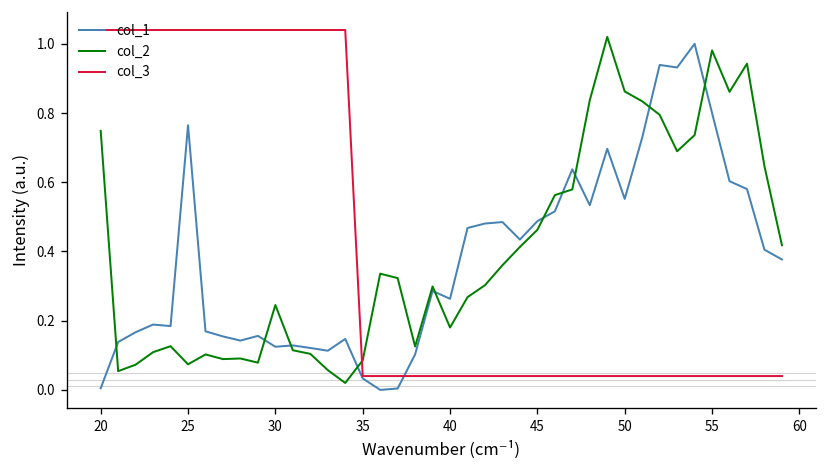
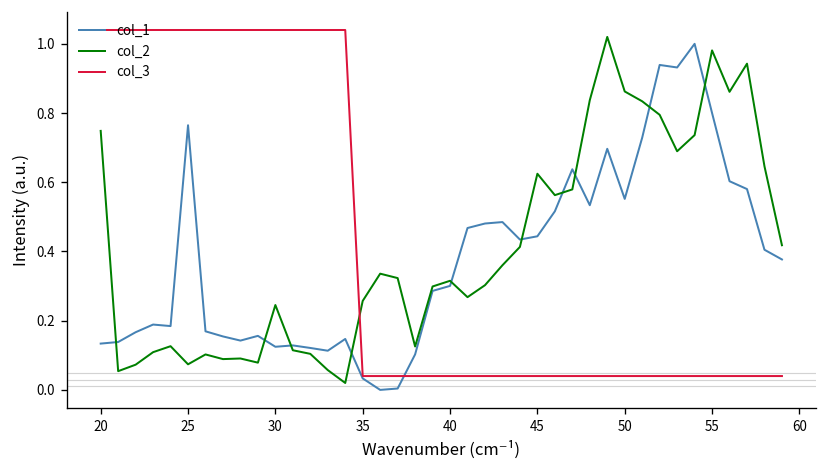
  {
    "col_1": {
-     "20": 0.00,
+     "20": 0.13,
      "25": 0.76,
      "30": 0.12,
-     "40": 0.26,
-     "45": 0.49,
+     "40": 0.30,
+     "45": 0.44,
      "50": 0.55,
      "55": 0.80
    },
    "col_2": {
      "20": 0.75,
      "25": 0.07,
      "30": 0.25,
-     "35": 0.09,
-     "40": 0.18,
-     "45": 0.46,
+     "35": 0.26,
+     "40": 0.32,
+     "45": 0.62,
      "50": 0.86,
      "55": 0.98
    },
    "col_3": {
      "20": 1.04,
      "25": 1.04,
      "30": 1.04,
      "40": 0.04,
      "45": 0.04,
      "50": 0.04,
      "55": 0.04
    }
  }
